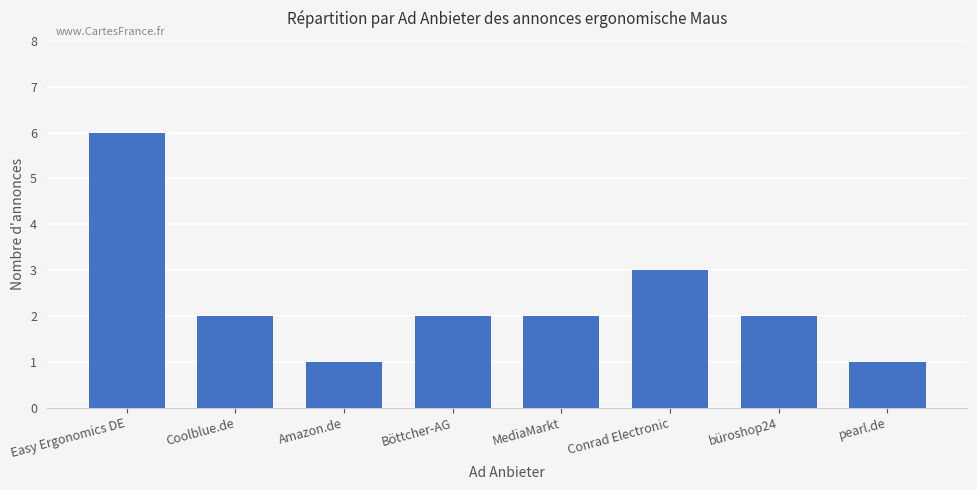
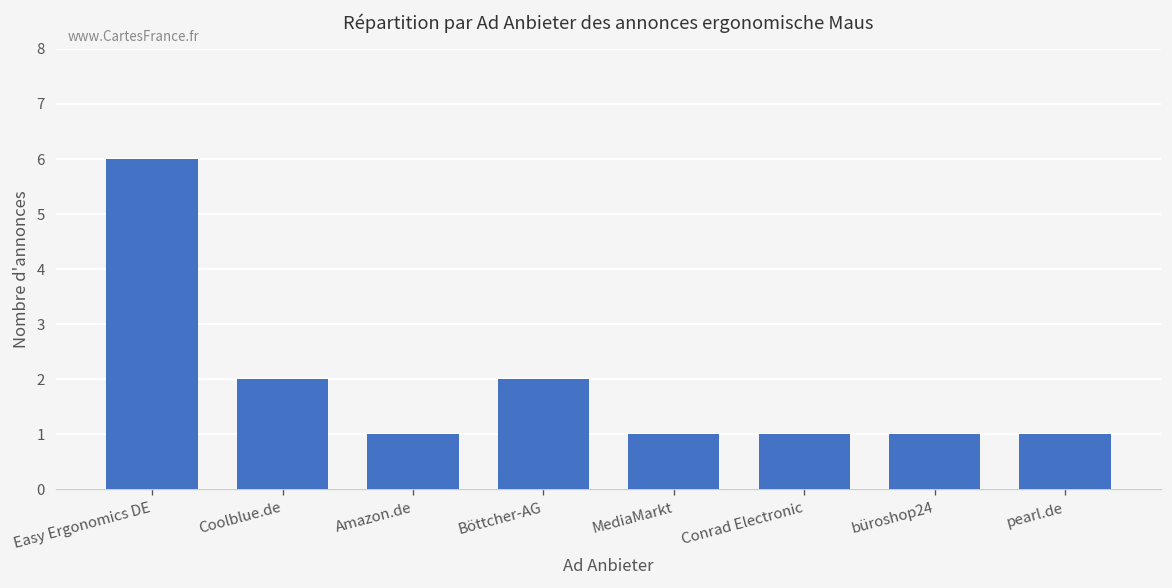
  {
    "Easy Ergonomics DE": 6,
    "Coolblue.de": 2,
    "Amazon.de": 1,
    "Böttcher-AG": 2,
-   "MediaMarkt": 2,
-   "Conrad Electronic": 3,
-   "büroshop24": 2,
+   "MediaMarkt": 1,
+   "Conrad Electronic": 1,
+   "büroshop24": 1,
    "pearl.de": 1
  }
